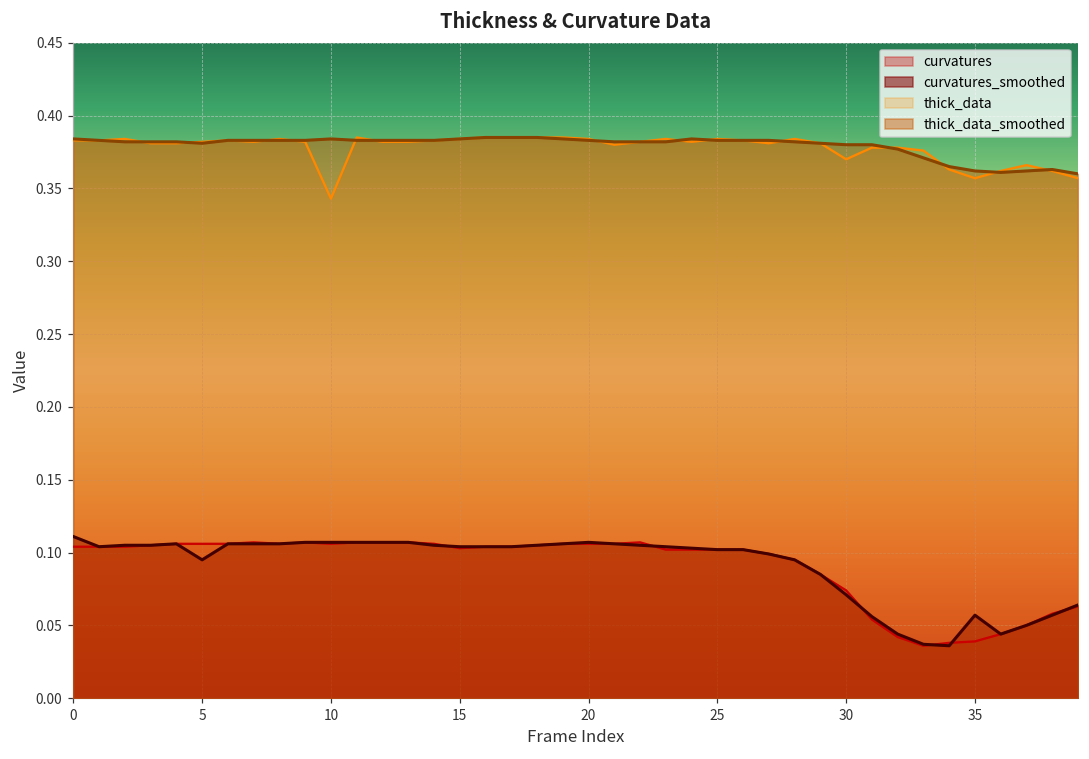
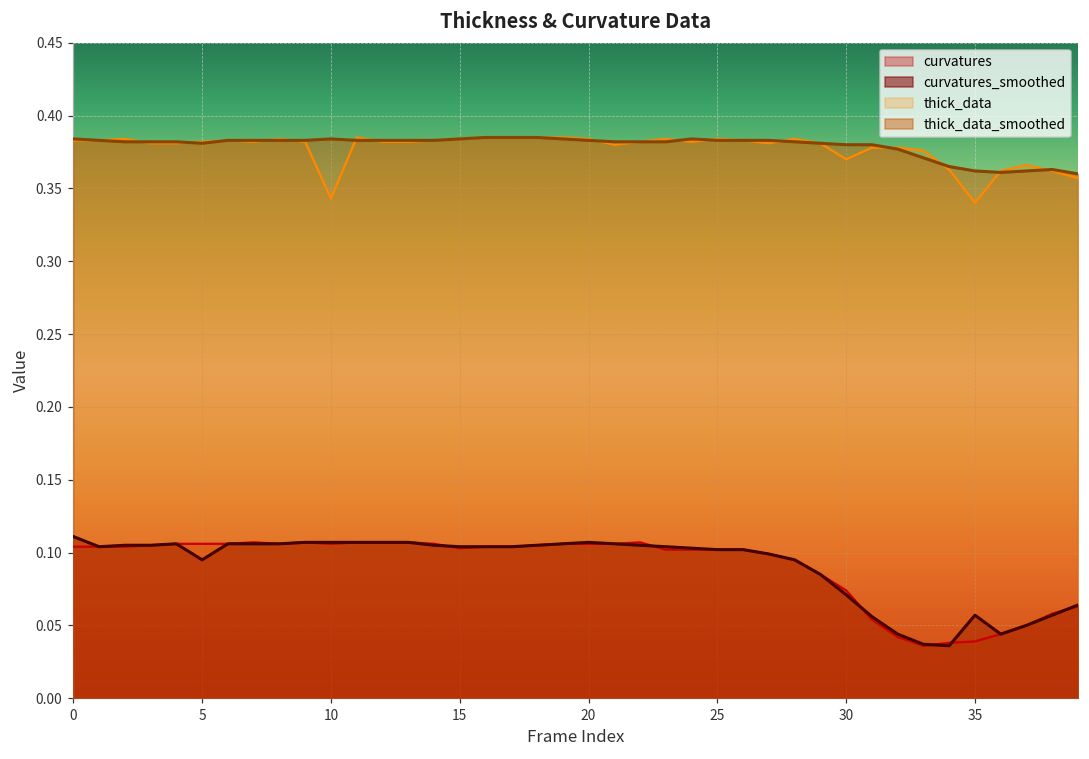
  {
    "curvatures_smoothed": {
      "0": 0.111,
      "5": 0.095,
      "30": 0.071,
      "35": 0.057
    },
    "thick_data": {
      "10": 0.343,
      "30": 0.370,
-     "35": 0.357
+     "35": 0.340
    }
  }
